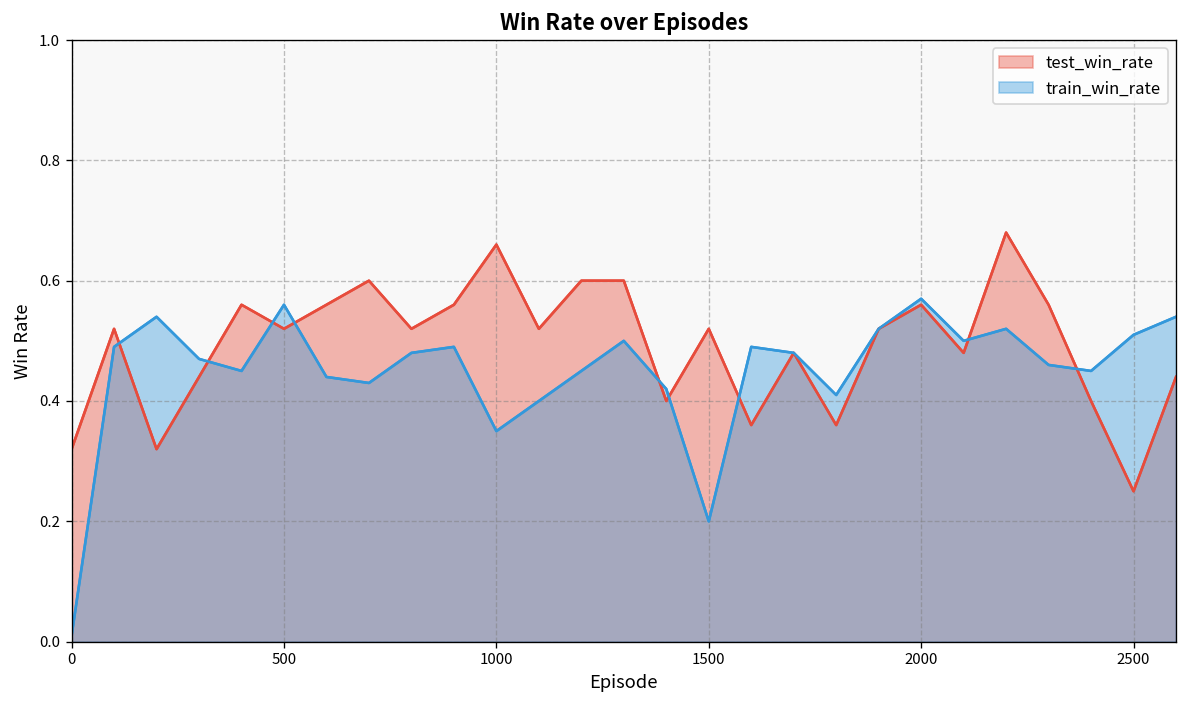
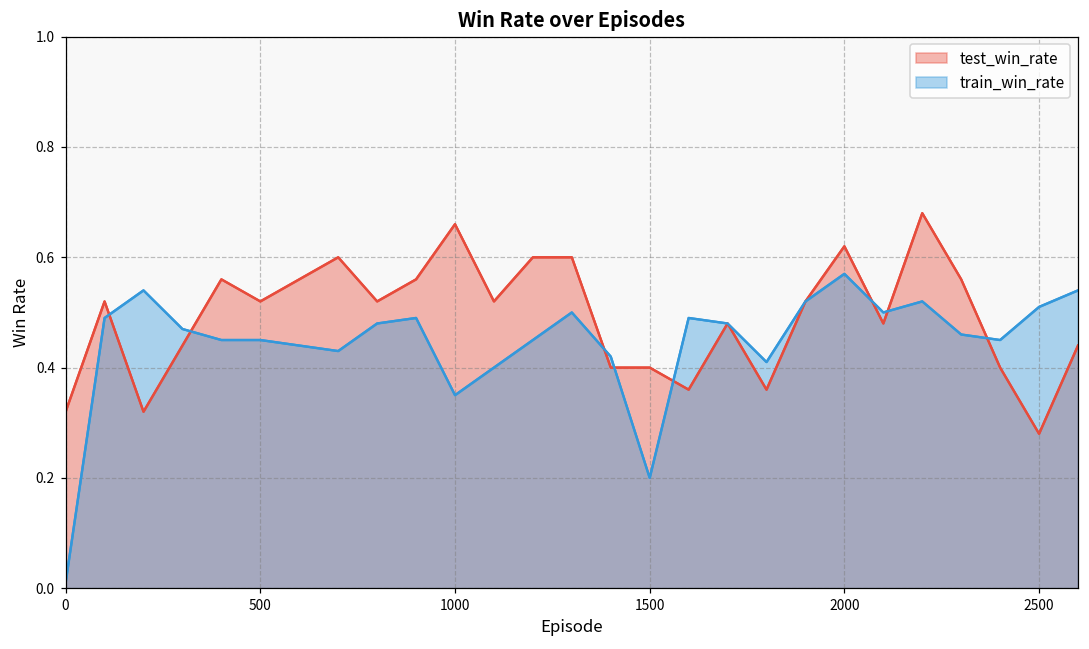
  {
    "test_win_rate": {
      "0": 0.32,
      "500": 0.52,
      "1000": 0.66,
-     "1500": 0.52,
-     "2000": 0.56,
-     "2500": 0.25
+     "1500": 0.40,
+     "2000": 0.62,
+     "2500": 0.28
    },
    "train_win_rate": {
      "0": 0.01,
-     "500": 0.56,
+     "500": 0.45,
      "1000": 0.35,
      "1500": 0.20,
      "2000": 0.57,
      "2500": 0.51
    }
  }
